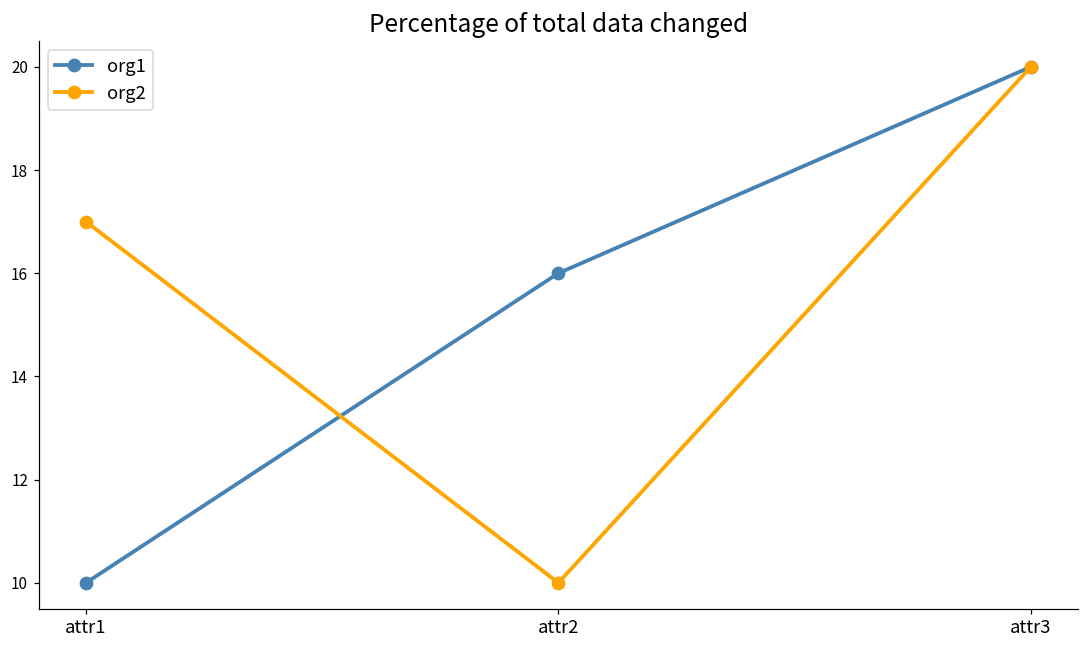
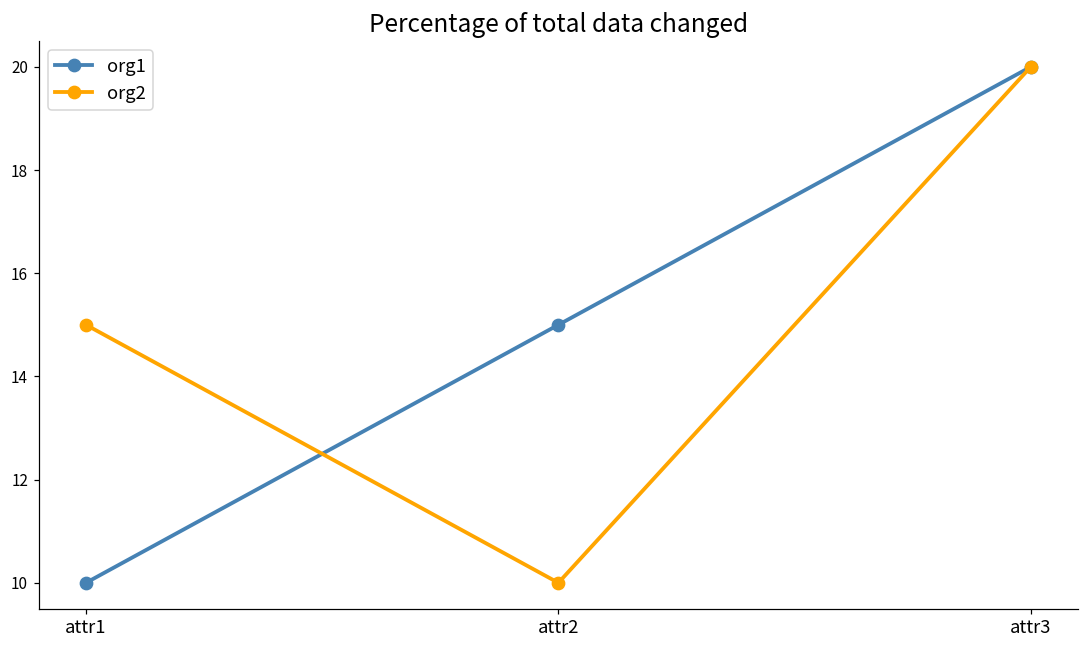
  {
    "org1": {
      "attr1": 10,
-     "attr2": 16
+     "attr2": 15
    },
    "org2": {
-     "attr1": 17,
+     "attr1": 15,
      "attr2": 10
    }
  }
